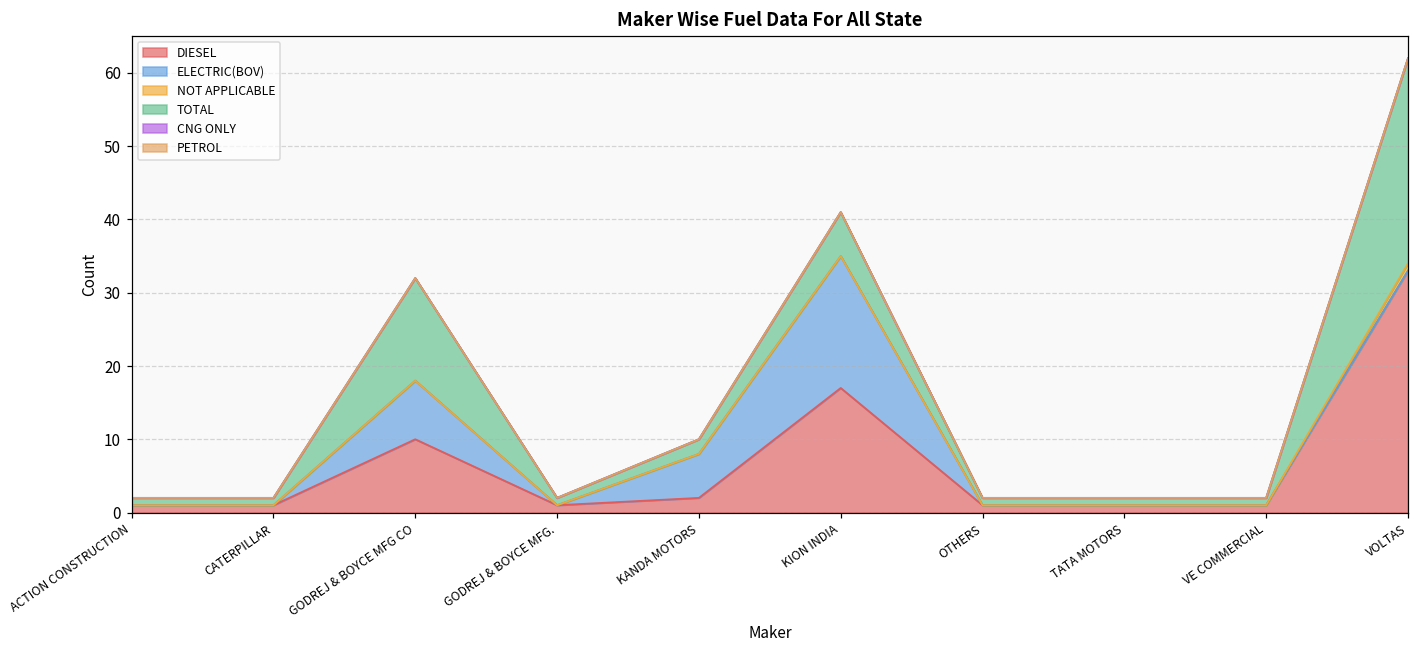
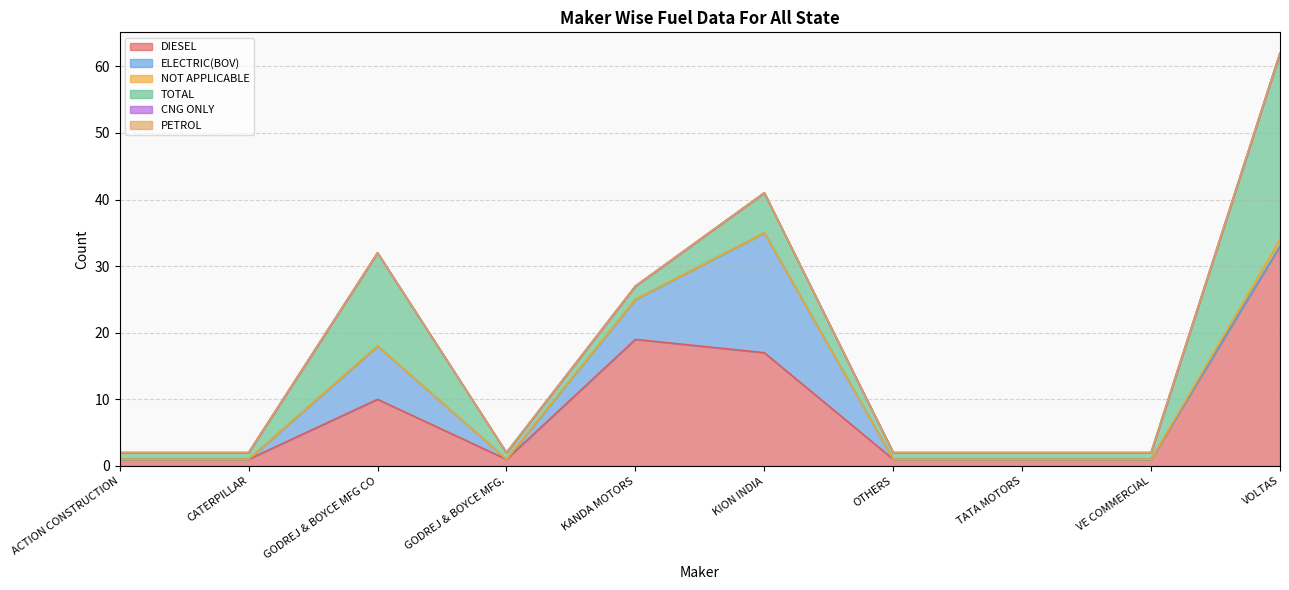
  {
    "DIESEL": {
      "GODREJ & BOYCE MFG CO": 10,
-     "KANDA MOTORS": 2,
+     "KANDA MOTORS": 19,
      "KION INDIA": 17
    }
  }
